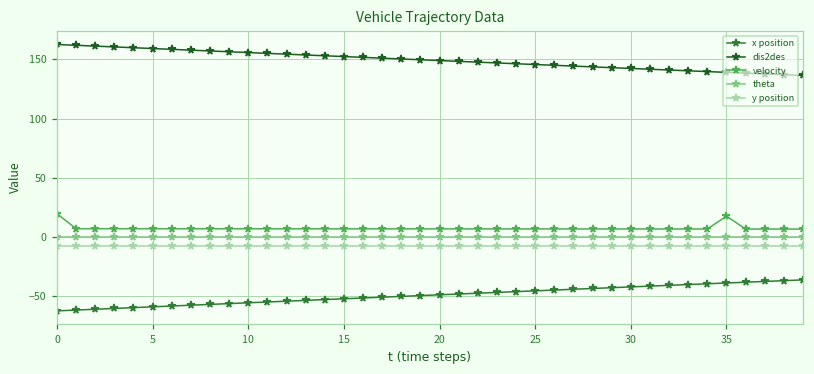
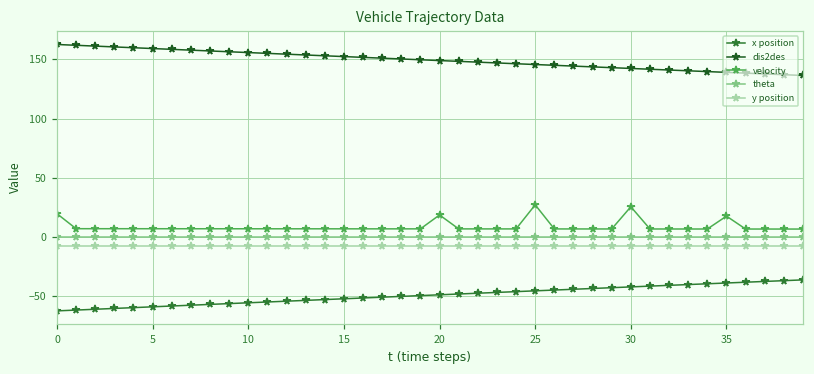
  {
    "velocity": {
      "0": 20,
      "5": 7,
      "10": 7,
      "15": 7,
-     "20": 7,
-     "25": 7,
-     "30": 7,
+     "20": 18,
+     "25": 27,
+     "30": 25,
      "35": 18
    }
  }
